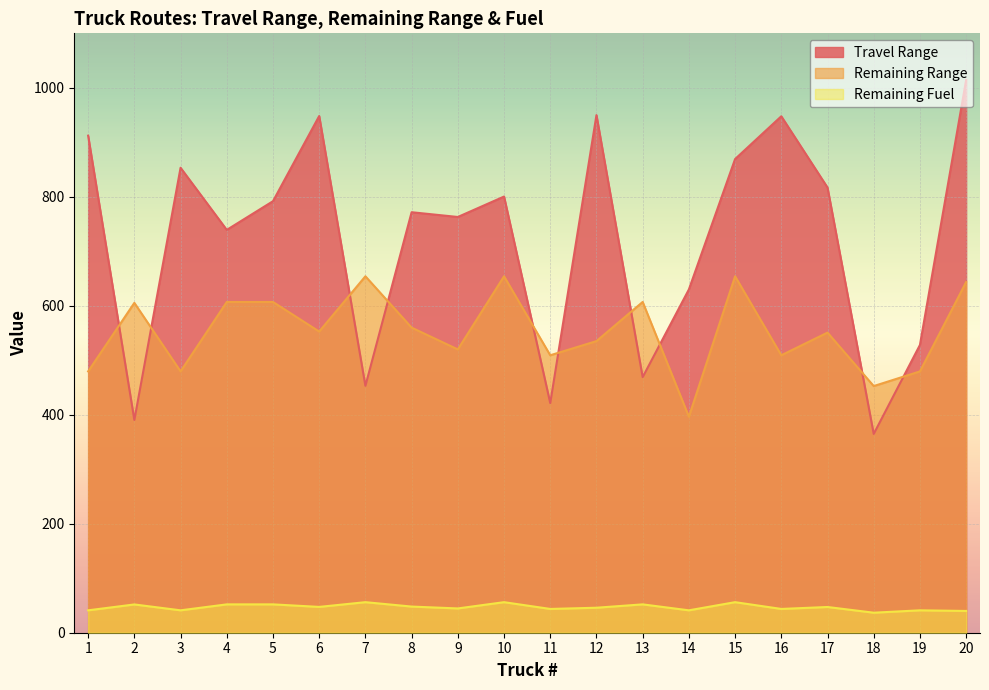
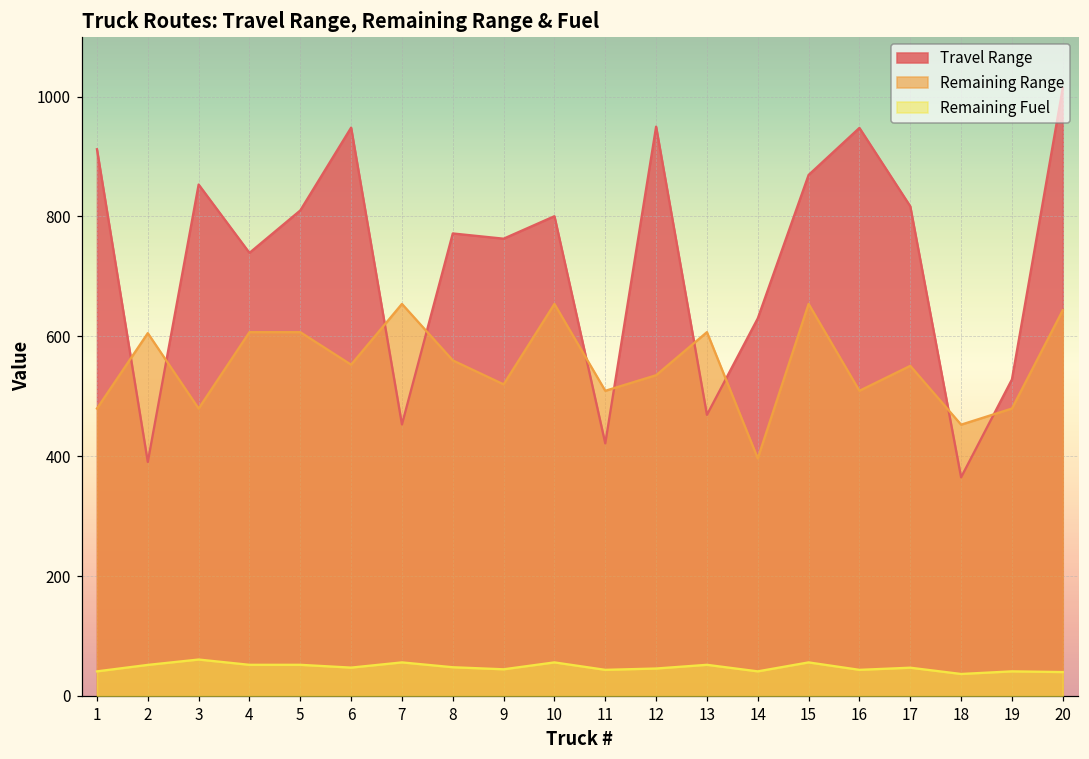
  {
    "Travel Range": {
      "1": 910,
      "2": 390,
      "3": 850,
      "4": 740,
-     "5": 790,
+     "5": 810,
      "6": 950,
      "7": 450,
      "8": 770,
      "9": 760,
      "10": 800,
      "11": 420,
      "12": 950,
      "13": 470,
      "14": 630,
      "15": 870,
      "16": 950,
      "17": 820,
      "18": 360,
      "19": 530
    },
    "Remaining Range": {
      "1": 480,
      "2": 610,
      "3": 480,
      "4": 610,
      "5": 610,
      "6": 550,
      "7": 650,
      "8": 560,
      "9": 520,
      "10": 650,
      "11": 510,
      "12": 540,
      "13": 610,
      "14": 400,
      "15": 650,
      "16": 510,
      "17": 550,
      "18": 450,
      "19": 480,
      "20": 640
    },
    "Remaining Fuel": {
      "1": 40,
      "2": 50,
-     "3": 40,
+     "3": 60,
      "4": 50,
      "5": 50,
      "6": 50,
      "7": 60,
      "8": 50,
      "9": 40,
      "10": 60,
      "11": 40,
      "12": 50,
      "13": 50,
      "14": 40,
      "15": 60,
      "16": 40,
      "17": 50,
      "18": 40,
      "19": 40,
      "20": 40
    }
  }
